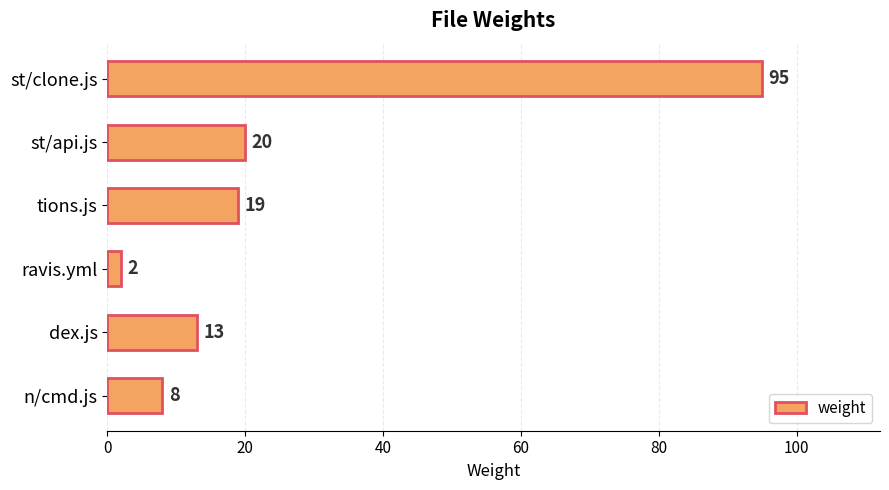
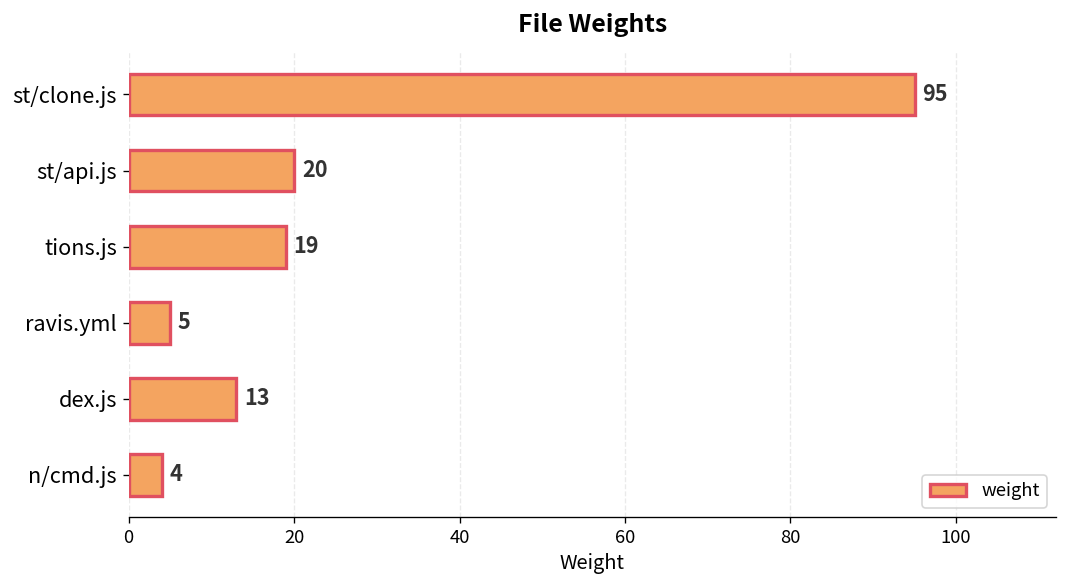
  {
    "st/clone.js": 95,
    "st/api.js": 20,
    "tions.js": 19,
-   "ravis.yml": 2,
+   "ravis.yml": 5,
    "dex.js": 13,
-   "n/cmd.js": 8
+   "n/cmd.js": 4
  }
